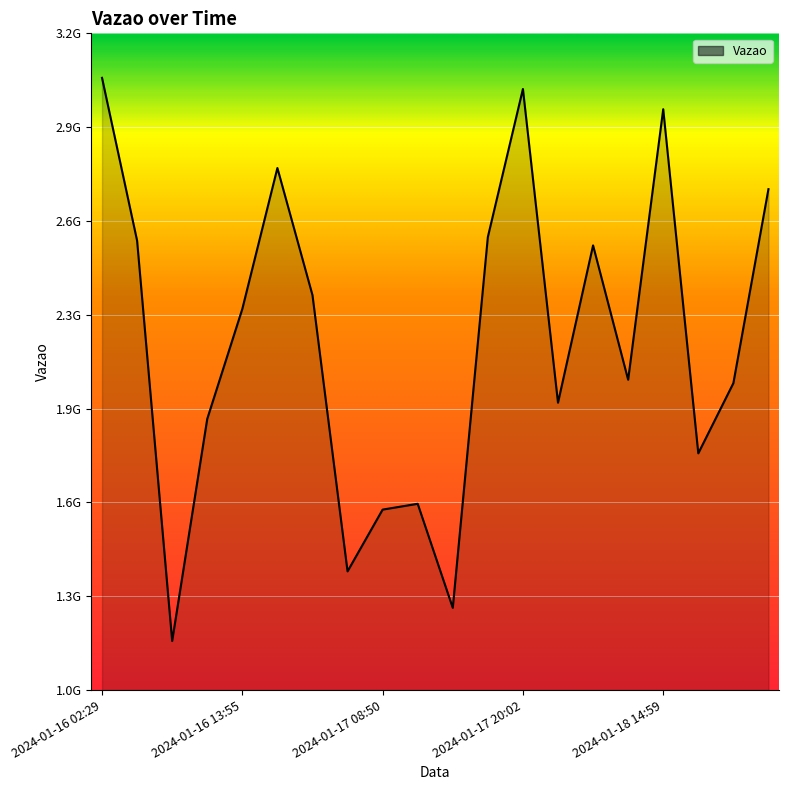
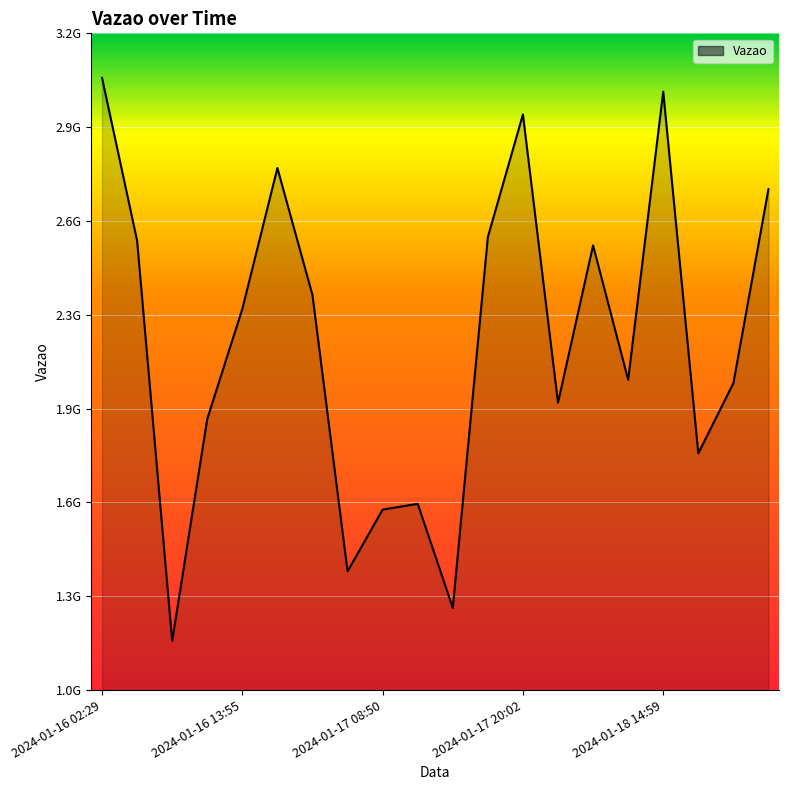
  {
    "2024-01-16 02:29": 3070000000,
    "2024-01-16 13:55": 2270000000,
    "2024-01-17 08:50": 1580000000,
-   "2024-01-17 20:02": 3030000000,
-   "2024-01-18 14:59": 2960000000
+   "2024-01-17 20:02": 2940000000,
+   "2024-01-18 14:59": 3020000000
  }
